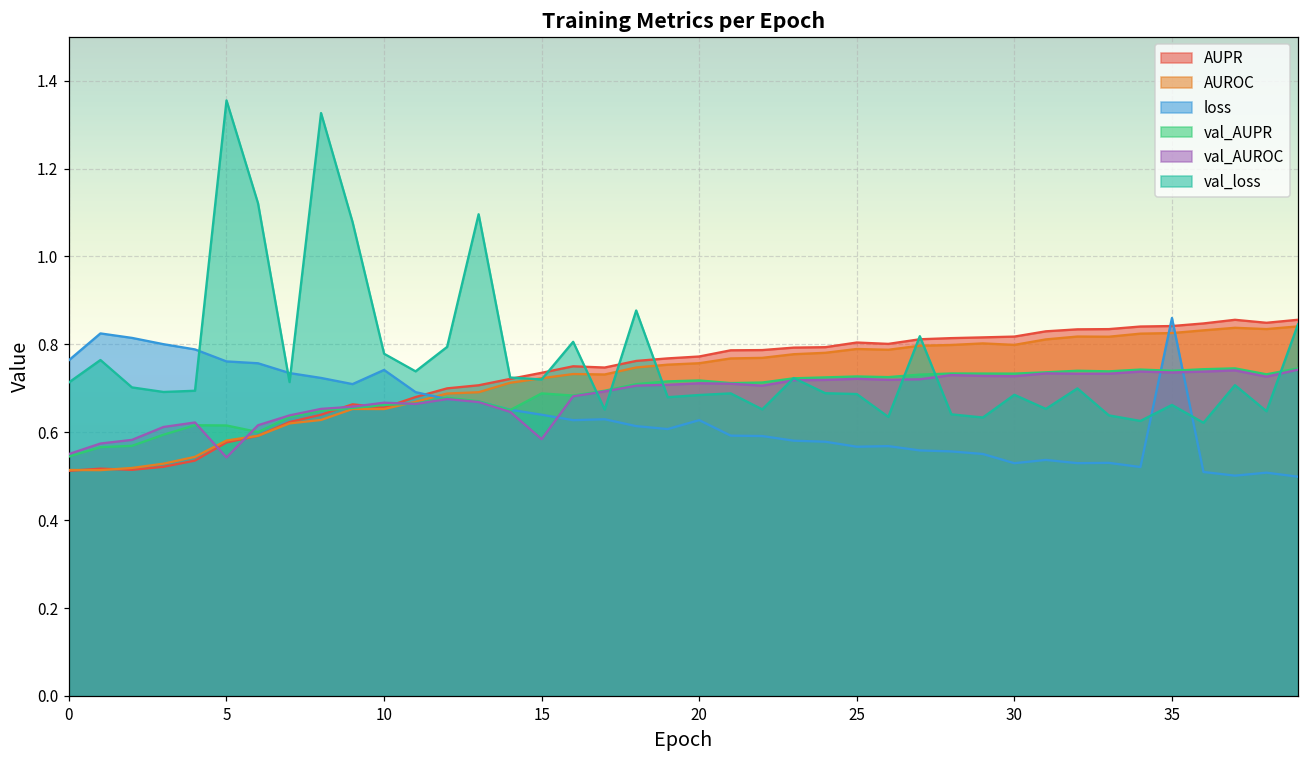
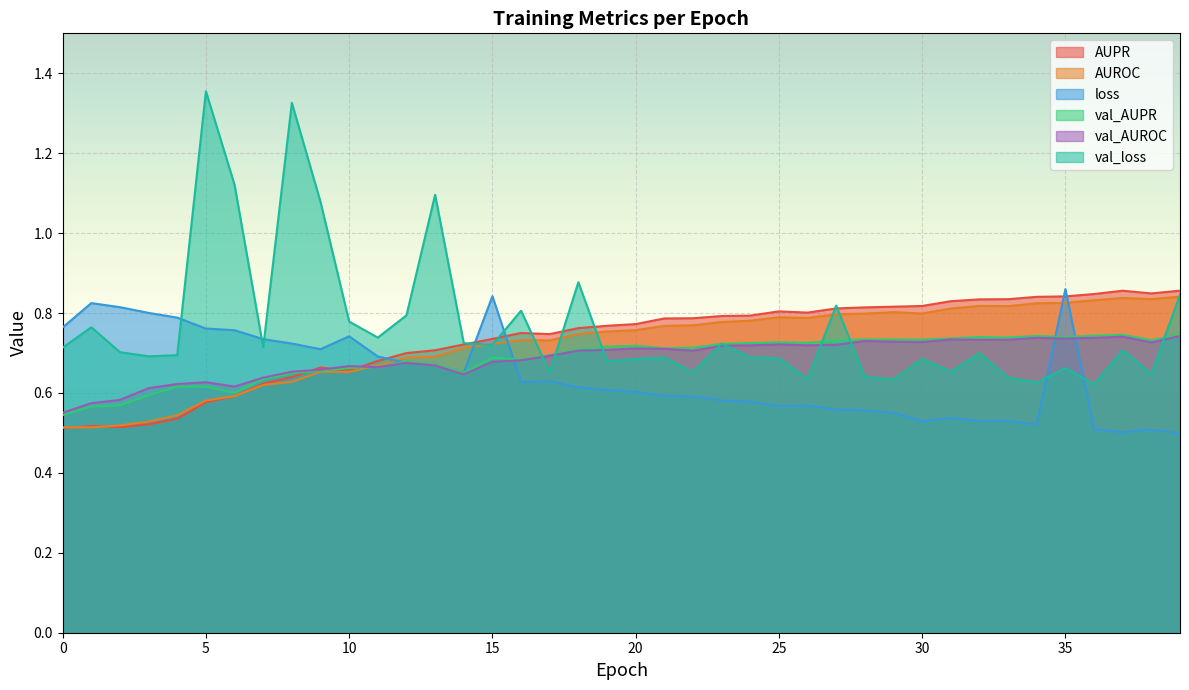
  {
    "loss": {
      "0": 0.76,
      "5": 0.76,
      "10": 0.74,
-     "15": 0.64,
-     "20": 0.63,
+     "15": 0.84,
+     "20": 0.60,
      "25": 0.57,
      "30": 0.53,
      "35": 0.86
    },
    "val_AUROC": {
-     "5": 0.54,
-     "15": 0.58
+     "5": 0.63,
+     "15": 0.68
    }
  }
